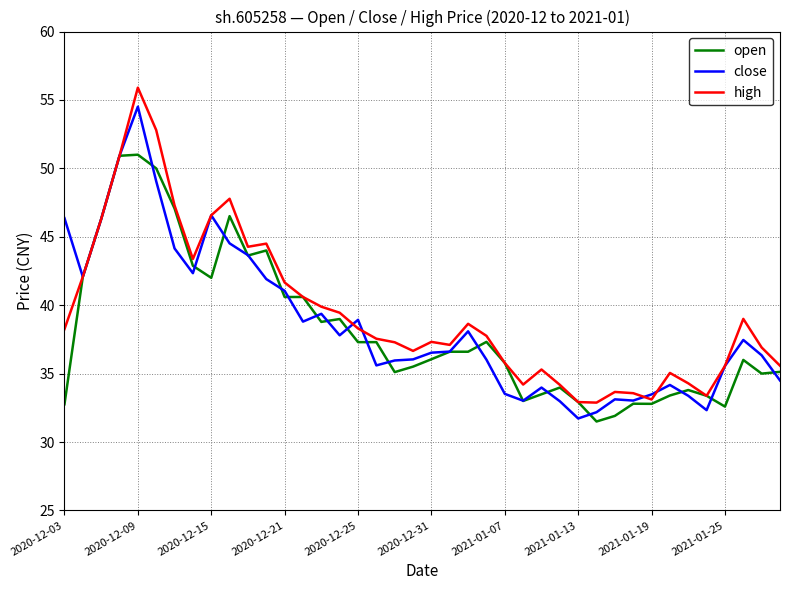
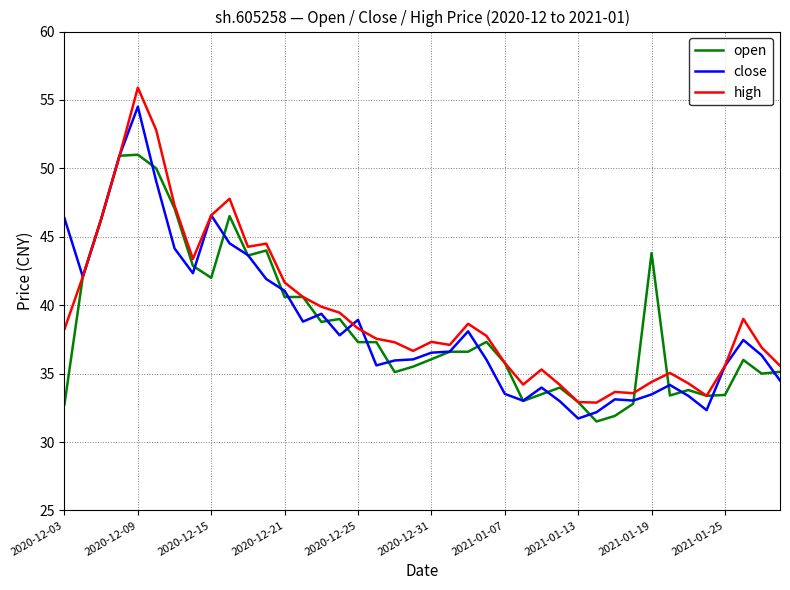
  {
    "open": {
      "2020-12-03": 32.8,
      "2020-12-09": 51.0,
      "2020-12-15": 42.0,
      "2020-12-21": 40.6,
      "2020-12-25": 37.3,
      "2020-12-31": 36.1,
-     "2021-01-19": 32.8,
-     "2021-01-25": 32.6
+     "2021-01-19": 43.8,
+     "2021-01-25": 33.4
    },
    "close": {
      "2020-12-03": 46.4,
      "2020-12-09": 54.5,
      "2020-12-21": 41.1,
      "2020-12-25": 38.9,
      "2020-12-31": 36.5,
      "2021-01-07": 33.5,
      "2021-01-13": 31.7,
      "2021-01-19": 33.5
    },
    "high": {
      "2020-12-03": 38.3,
      "2020-12-09": 55.9,
      "2020-12-21": 41.7,
      "2020-12-25": 38.3,
      "2020-12-31": 37.3,
-     "2021-01-19": 33.1
+     "2021-01-19": 34.4
    }
  }
